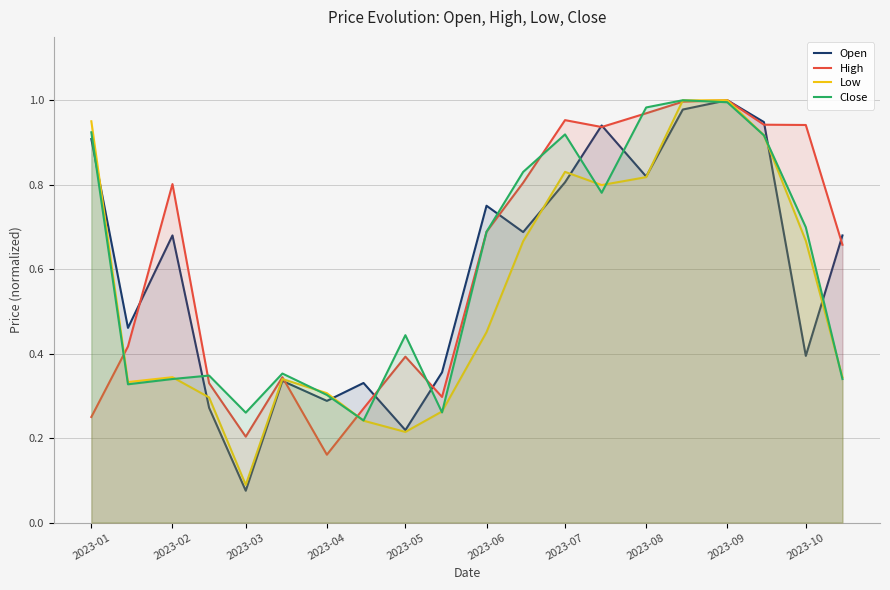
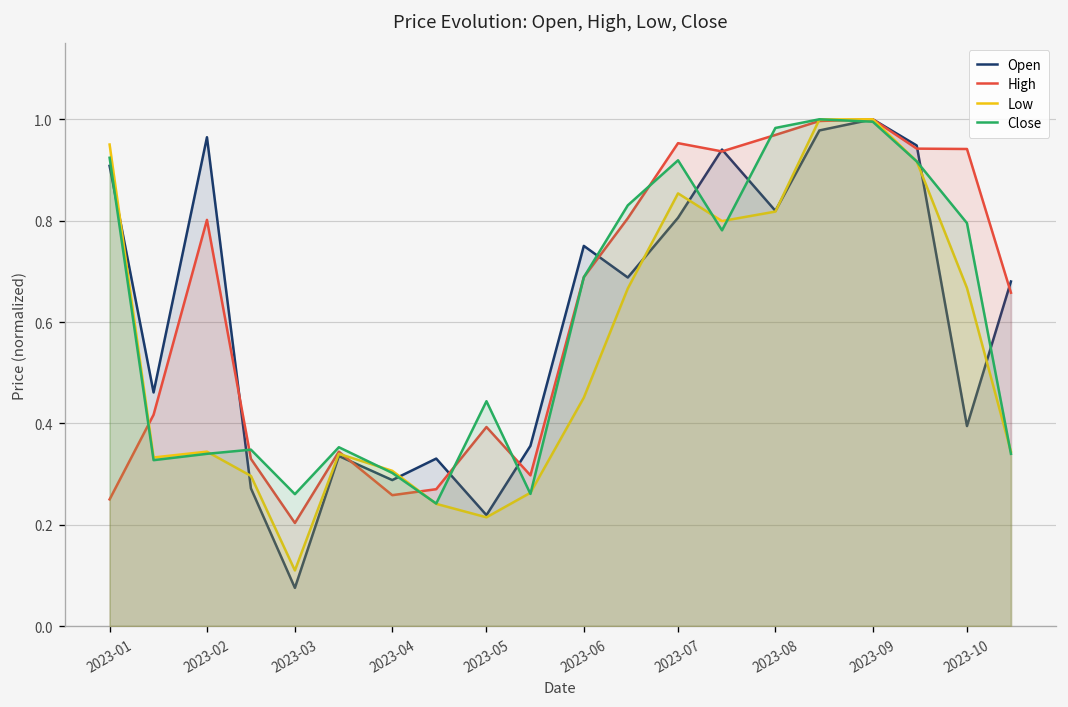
  {
    "Open": {
      "2023-01": 0.91,
-     "2023-02": 0.68,
+     "2023-02": 0.96,
      "2023-03": 0.08,
      "2023-04": 0.29,
      "2023-06": 0.75,
      "2023-07": 0.81,
      "2023-10": 0.39
    },
    "High": {
      "2023-01": 0.25,
      "2023-02": 0.80,
      "2023-03": 0.20,
-     "2023-04": 0.16,
+     "2023-04": 0.26,
      "2023-05": 0.39,
      "2023-07": 0.95,
      "2023-08": 0.97,
      "2023-10": 0.94
    },
    "Low": {
      "2023-01": 0.95,
-     "2023-03": 0.09,
+     "2023-03": 0.11,
      "2023-06": 0.45,
-     "2023-07": 0.83,
+     "2023-07": 0.85,
      "2023-10": 0.67
    },
    "Close": {
      "2023-01": 0.92,
      "2023-03": 0.26,
      "2023-05": 0.44,
      "2023-07": 0.92,
      "2023-08": 0.98,
-     "2023-10": 0.70
+     "2023-10": 0.80
    }
  }
